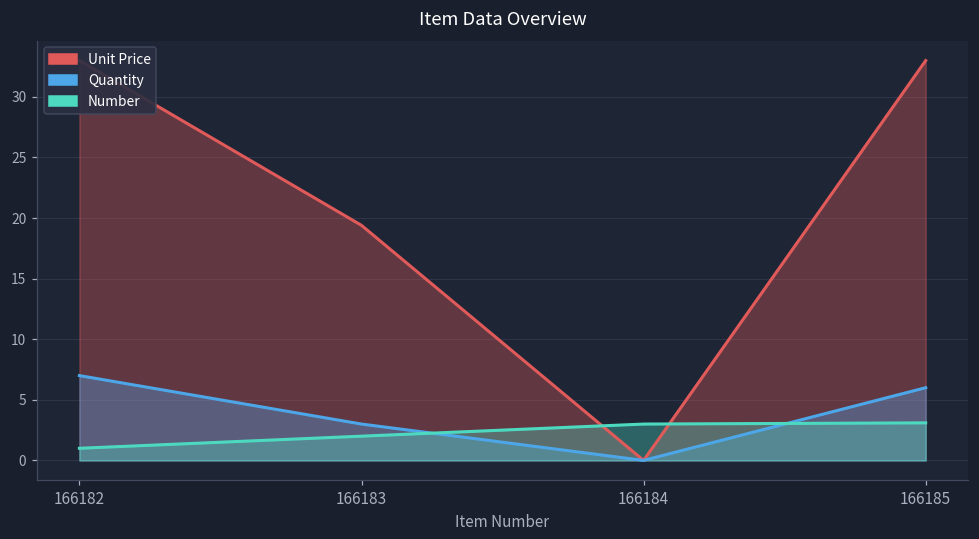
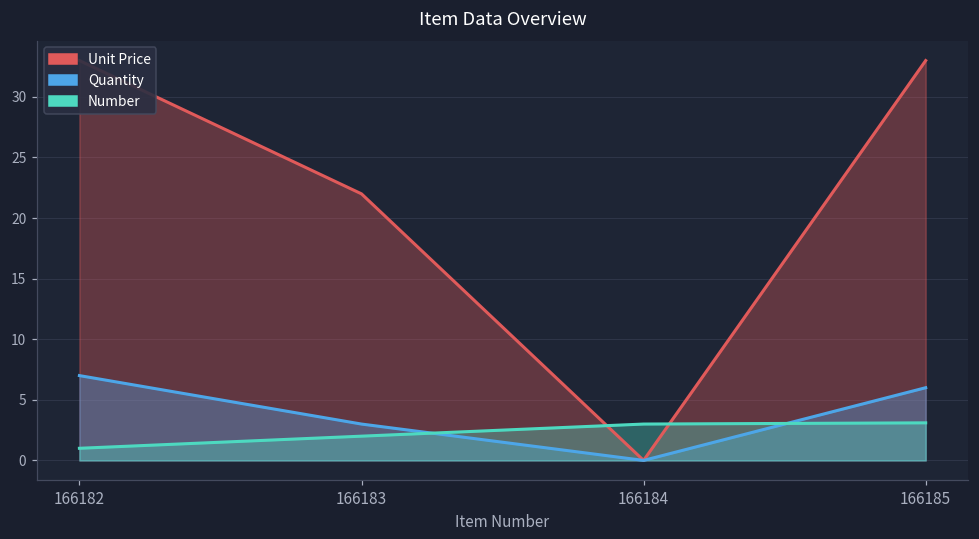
  {
    "Unit Price": {
-     "166183": 19.4,
+     "166183": 22.0,
      "166185": 33.0
    }
  }
